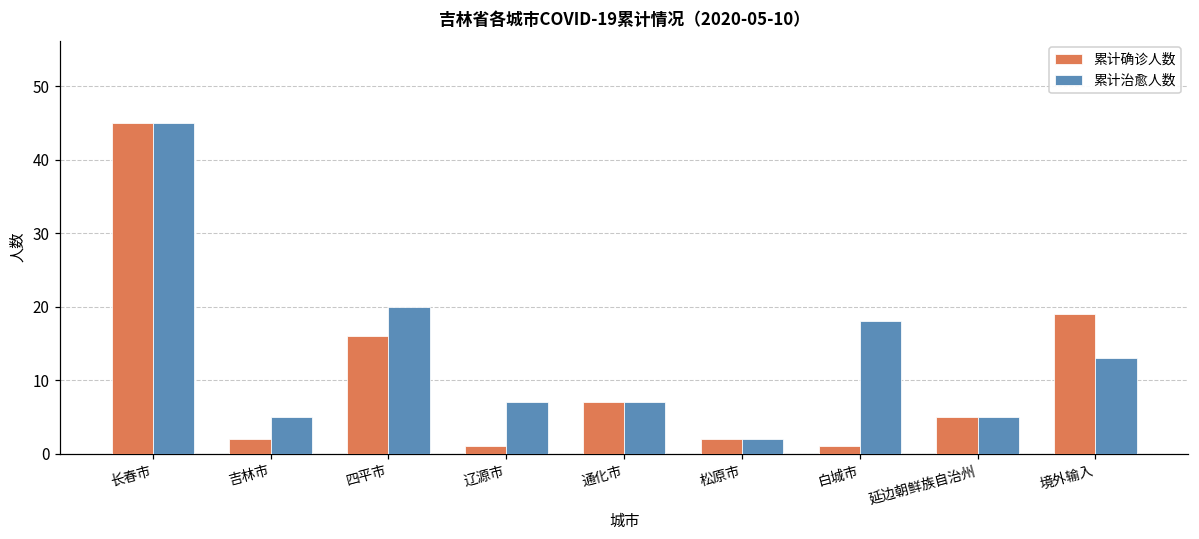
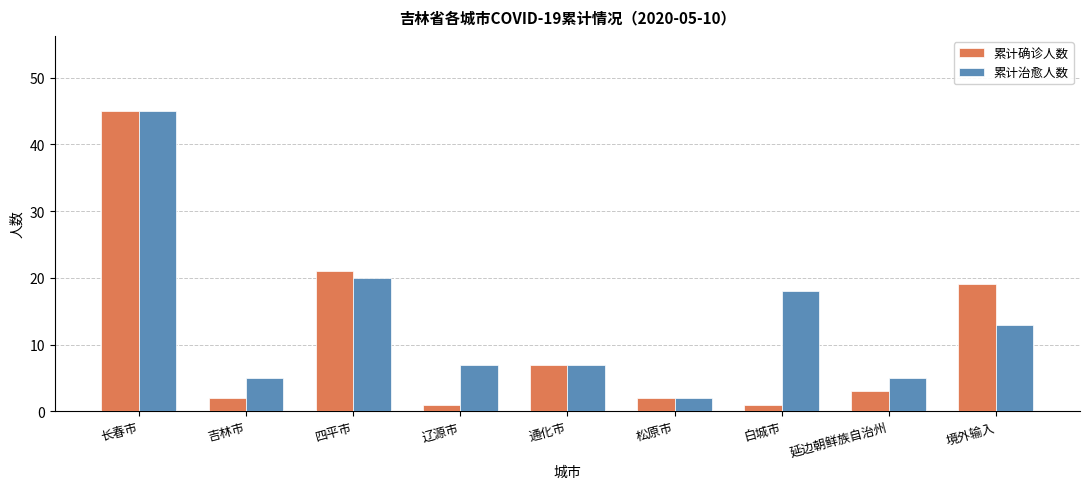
  {
    "累计确诊人数": {
      "长春市": 45,
      "吉林市": 2,
-     "四平市": 16,
+     "四平市": 21,
      "辽源市": 1,
      "通化市": 7,
      "松原市": 2,
      "白城市": 1,
-     "延边朝鲜族自治州": 5,
+     "延边朝鲜族自治州": 3,
      "境外输入": 19
    },
    "累计治愈人数": {
      "长春市": 45,
      "吉林市": 5,
      "四平市": 20,
      "辽源市": 7,
      "通化市": 7,
      "松原市": 2,
      "白城市": 18,
      "延边朝鲜族自治州": 5,
      "境外输入": 13
    }
  }
